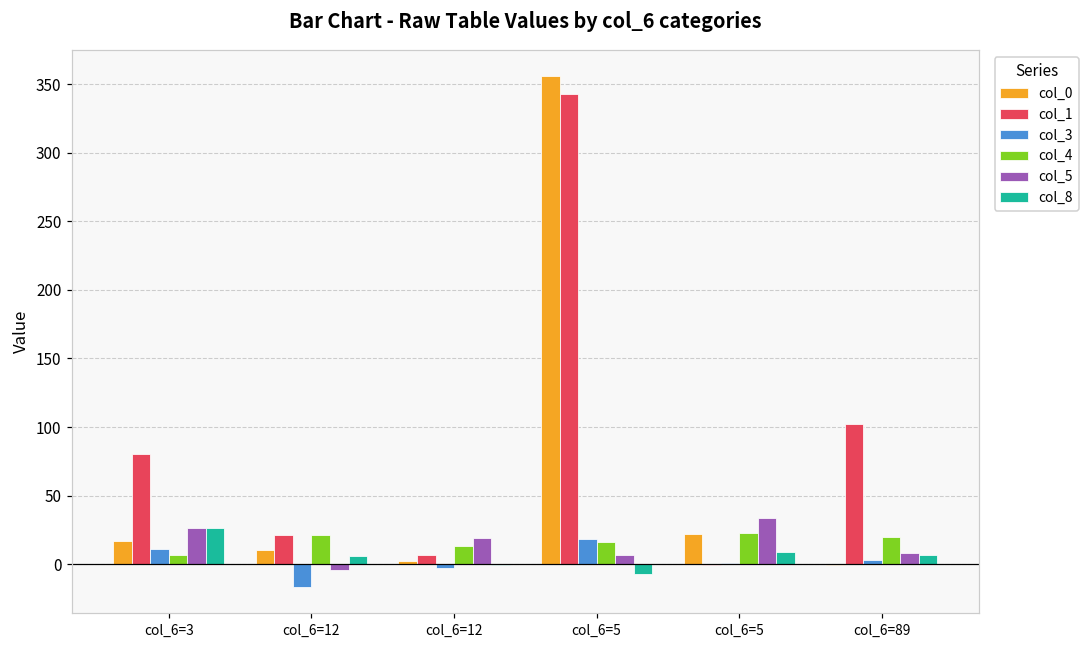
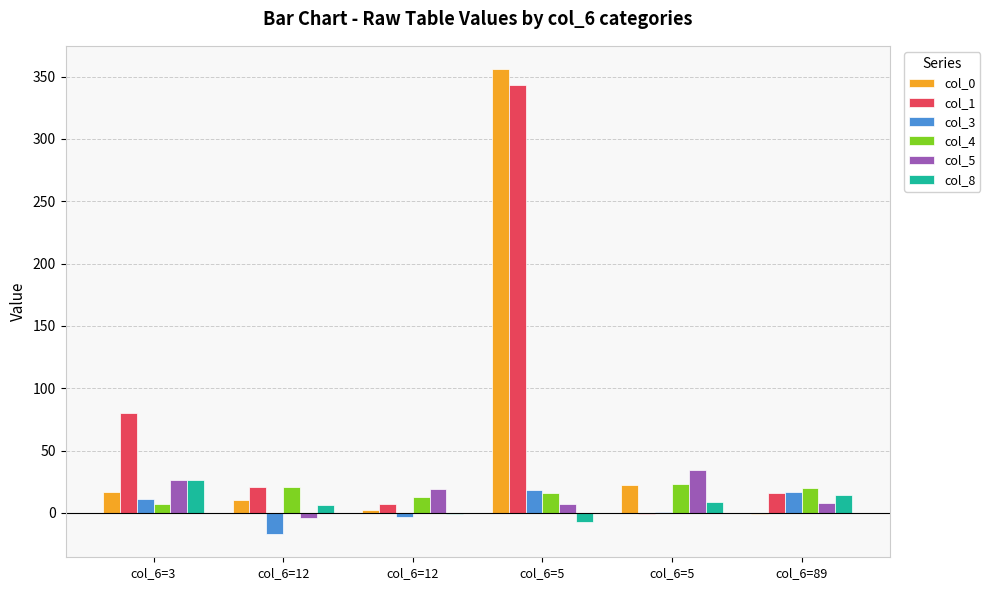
  {
    "col_0": {
      "col_6=3": 17
    },
    "col_1": {
      "col_6=3": 80,
-     "col_6=89": 102
+     "col_6=89": 16
    },
    "col_3": {
      "col_6=3": 11,
-     "col_6=89": 3
+     "col_6=89": 17
    },
    "col_4": {
      "col_6=3": 7,
      "col_6=89": 20
    },
    "col_5": {
      "col_6=3": 26,
      "col_6=89": 8
    },
    "col_8": {
      "col_6=3": 26,
-     "col_6=89": 7
+     "col_6=89": 14
    }
  }
